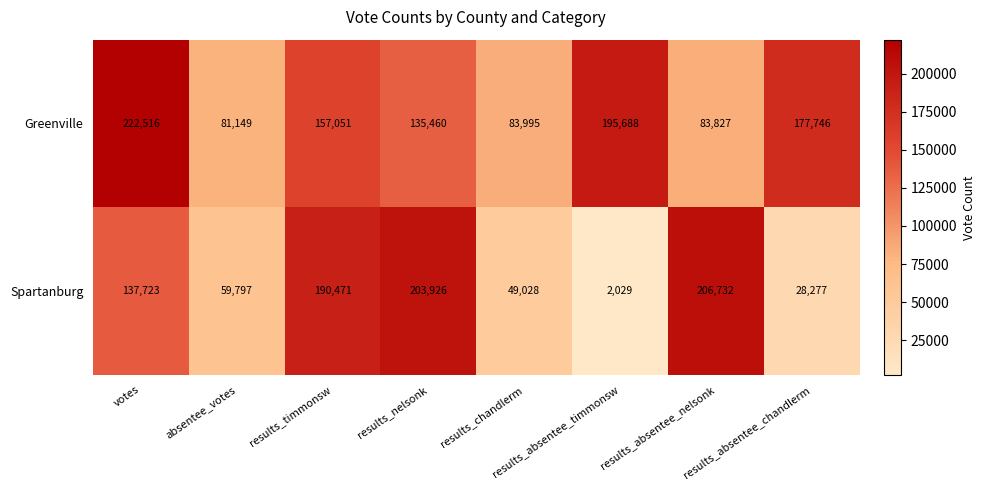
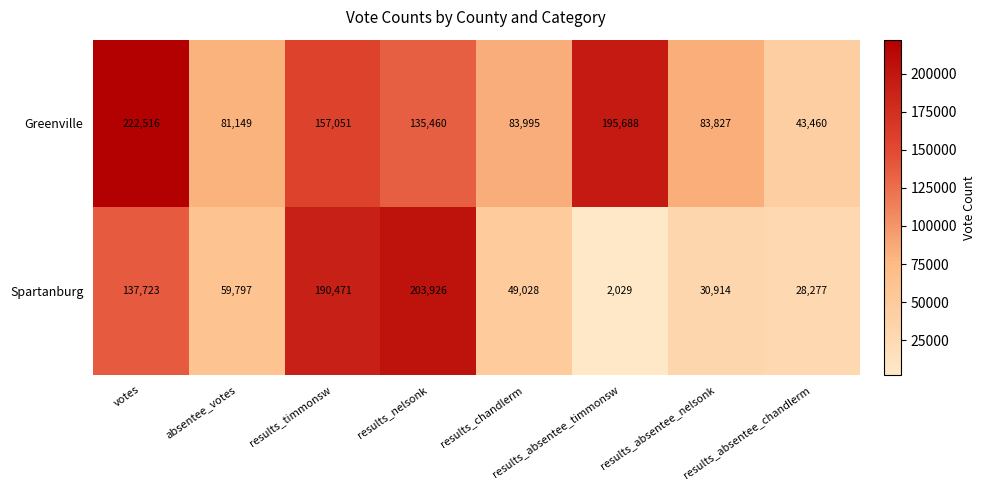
  {
    "Greenville": {
      "votes": "222,516",
      "absentee_votes": "81,149",
      "results_timmonsw": "157,051",
      "results_nelsonk": "135,460",
      "results_chandlerm": "83,995",
      "results_absentee_timmonsw": "195,688",
      "results_absentee_nelsonk": "83,827",
-     "results_absentee_chandlerm": "177,746"
+     "results_absentee_chandlerm": "43,460"
    },
    "Spartanburg": {
      "votes": "137,723",
      "absentee_votes": "59,797",
      "results_timmonsw": "190,471",
      "results_nelsonk": "203,926",
      "results_chandlerm": "49,028",
      "results_absentee_timmonsw": "2,029",
-     "results_absentee_nelsonk": "206,732",
+     "results_absentee_nelsonk": "30,914",
      "results_absentee_chandlerm": "28,277"
    }
  }
